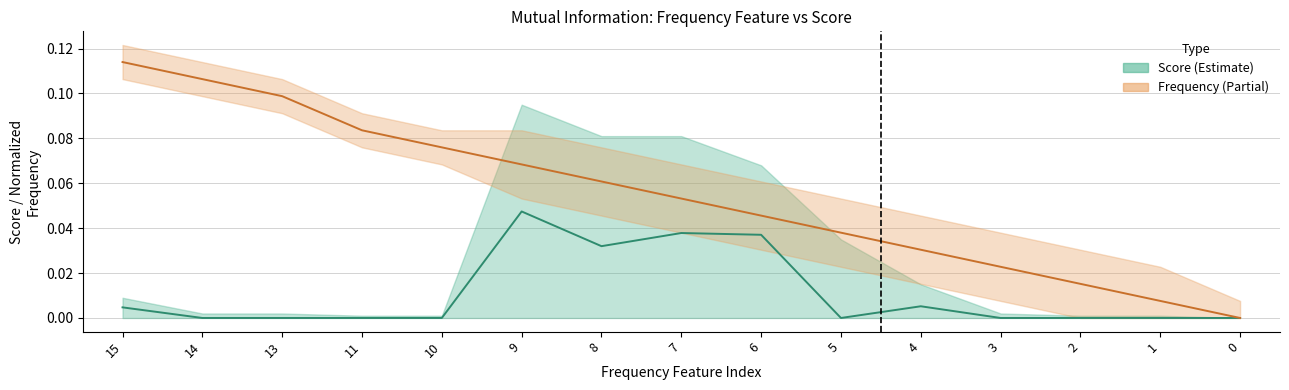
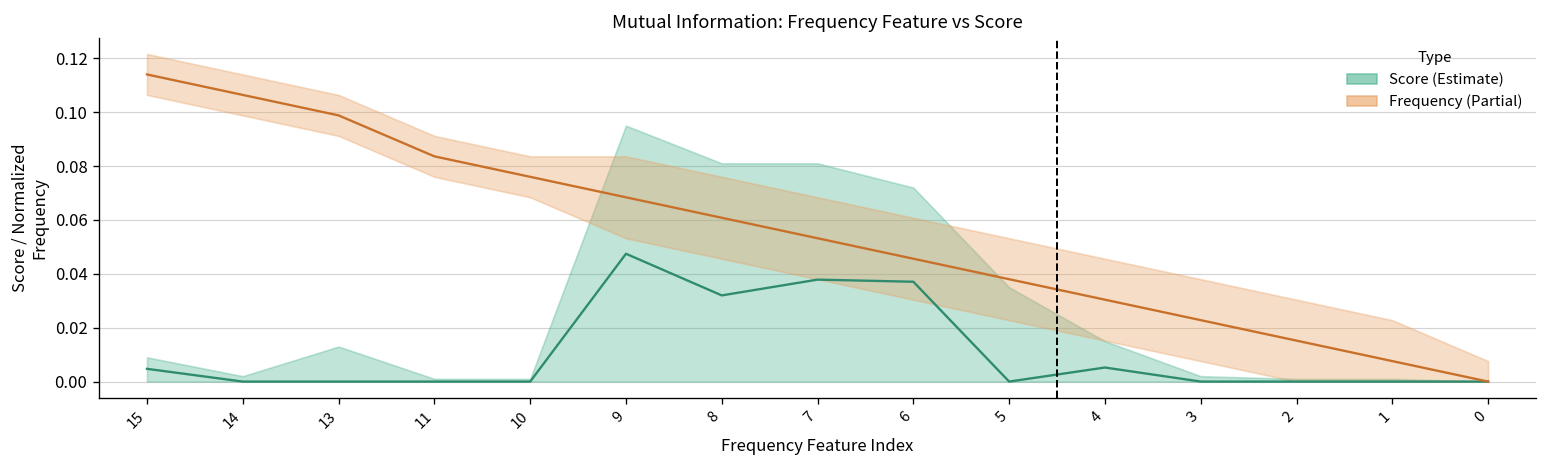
  {
    "Score (Estimate)": {
      "15": 0.009,
      "14": 0.002,
-     "13": 0.002,
+     "13": 0.013,
      "9": 0.095,
      "8": 0.081,
      "7": 0.081,
-     "6": 0.068,
+     "6": 0.072,
      "5": 0.035,
      "4": 0.015,
      "3": 0.002
    },
    "Frequency (Partial)": {
      "2": 0.030,
      "1": 0.023,
      "0": 0.008
    }
  }
